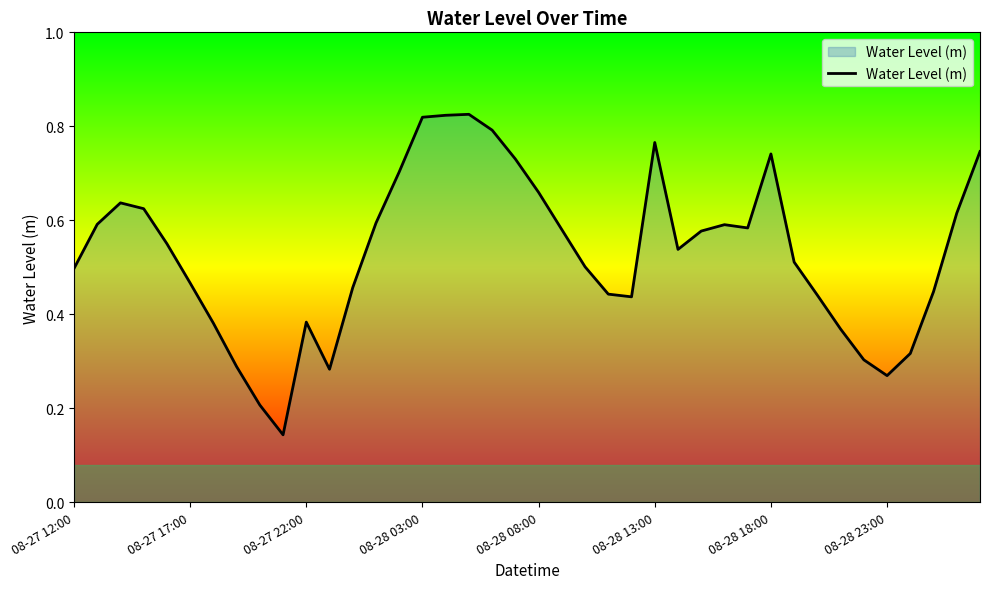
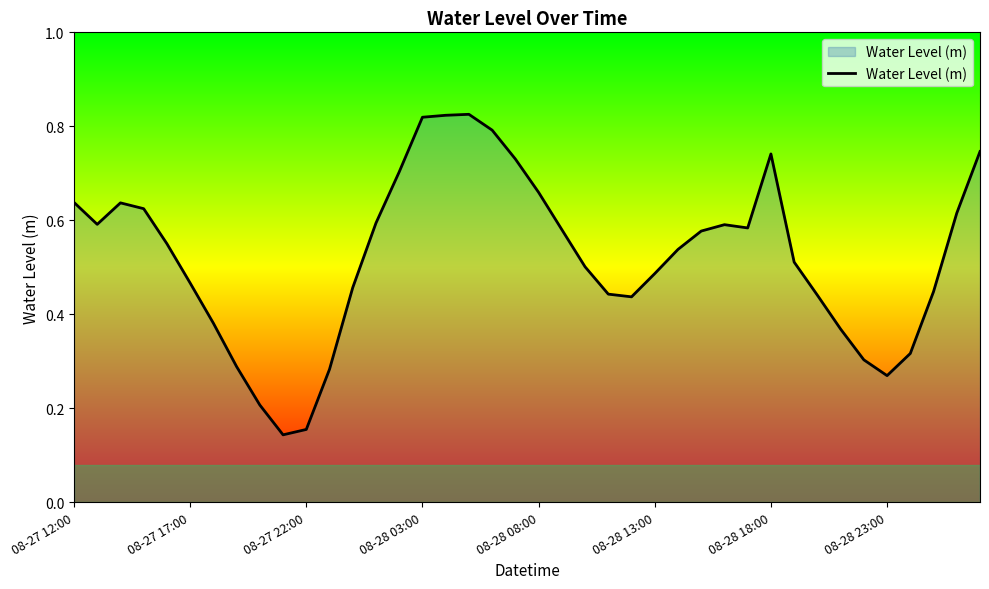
  {
-   "08-27 12:00": 0.50,
+   "08-27 12:00": 0.64,
    "08-27 17:00": 0.47,
-   "08-27 22:00": 0.38,
+   "08-27 22:00": 0.15,
    "08-28 03:00": 0.82,
    "08-28 08:00": 0.66,
-   "08-28 13:00": 0.77,
+   "08-28 13:00": 0.49,
    "08-28 18:00": 0.74,
    "08-28 23:00": 0.27
  }
